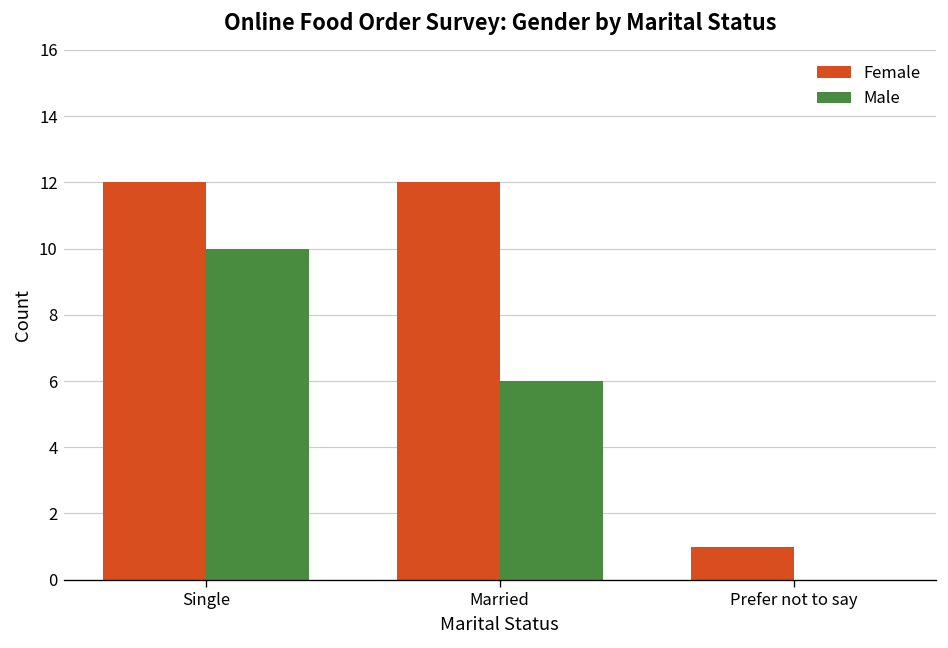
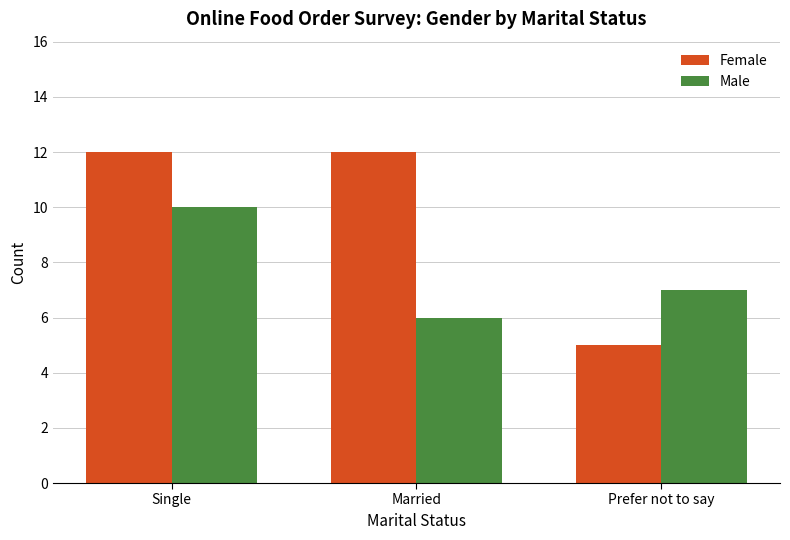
  {
    "Female": {
      "Single": 12,
      "Married": 12,
-     "Prefer not to say": 1
+     "Prefer not to say": 5
    },
    "Male": {
      "Single": 10,
      "Married": 6,
-     "Prefer not to say": 0
+     "Prefer not to say": 7
    }
  }
